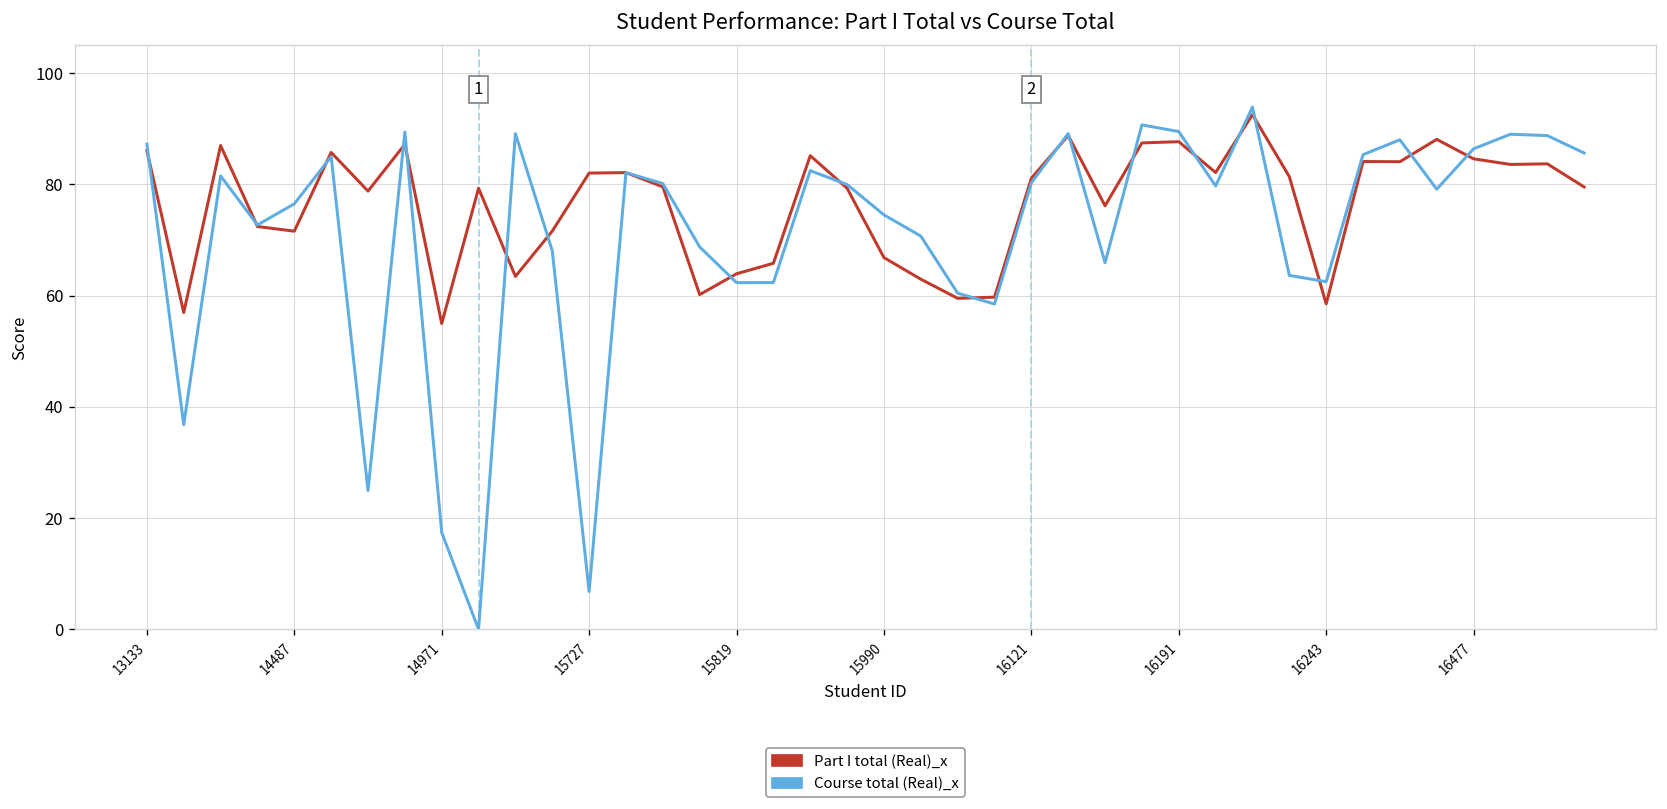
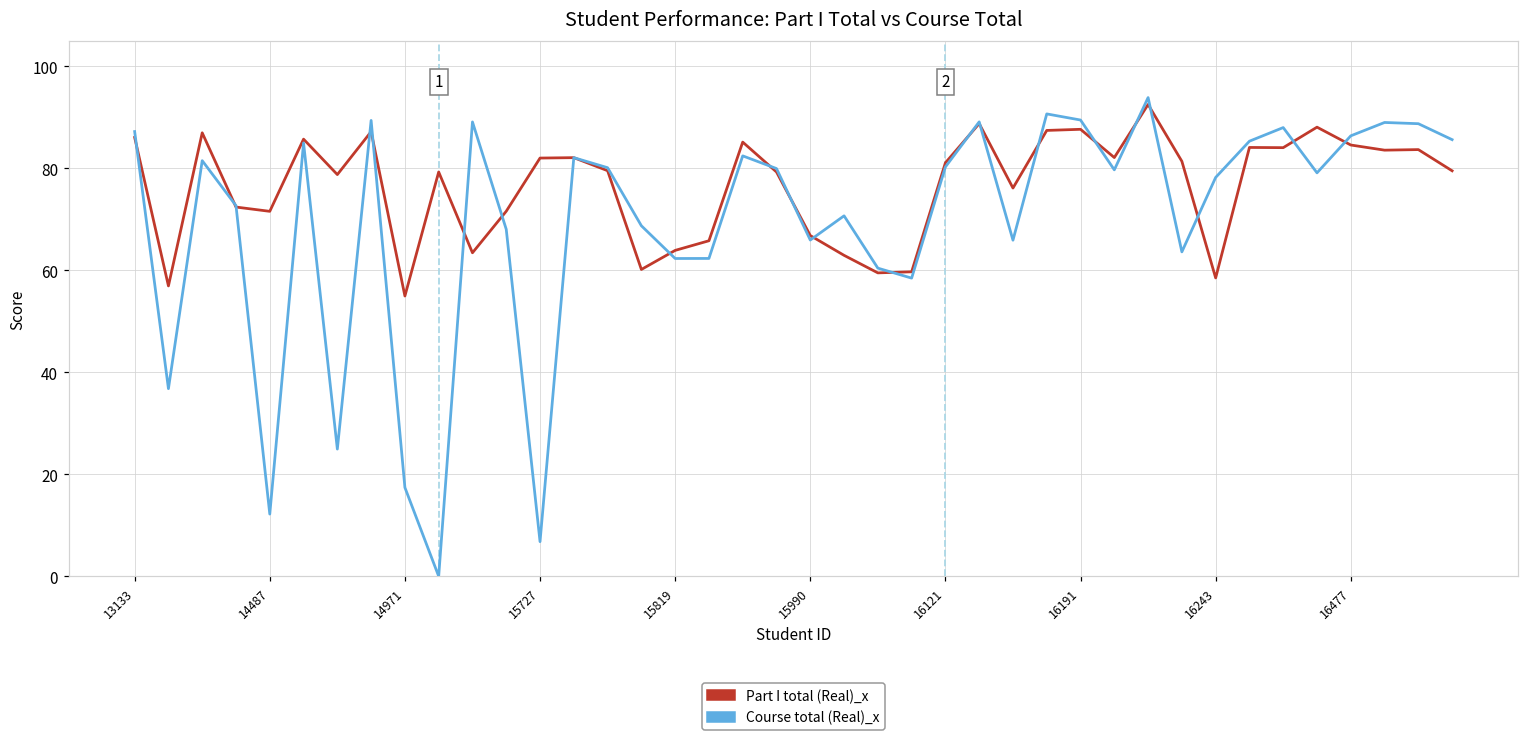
  {
    "Part I total (Real)_x": {
      "13133": 86,
      "14487": 72,
      "14971": 55,
      "15727": 82,
      "15819": 64,
      "15990": 67,
      "16121": 81,
      "16191": 88,
      "16243": 59,
      "16477": 85
    },
    "Course total (Real)_x": {
      "13133": 87,
-     "14487": 77,
+     "14487": 12,
      "14971": 17,
      "15727": 7,
      "15819": 62,
-     "15990": 75,
+     "15990": 66,
      "16121": 80,
      "16191": 89,
-     "16243": 62,
+     "16243": 78,
      "16477": 86
    }
  }
